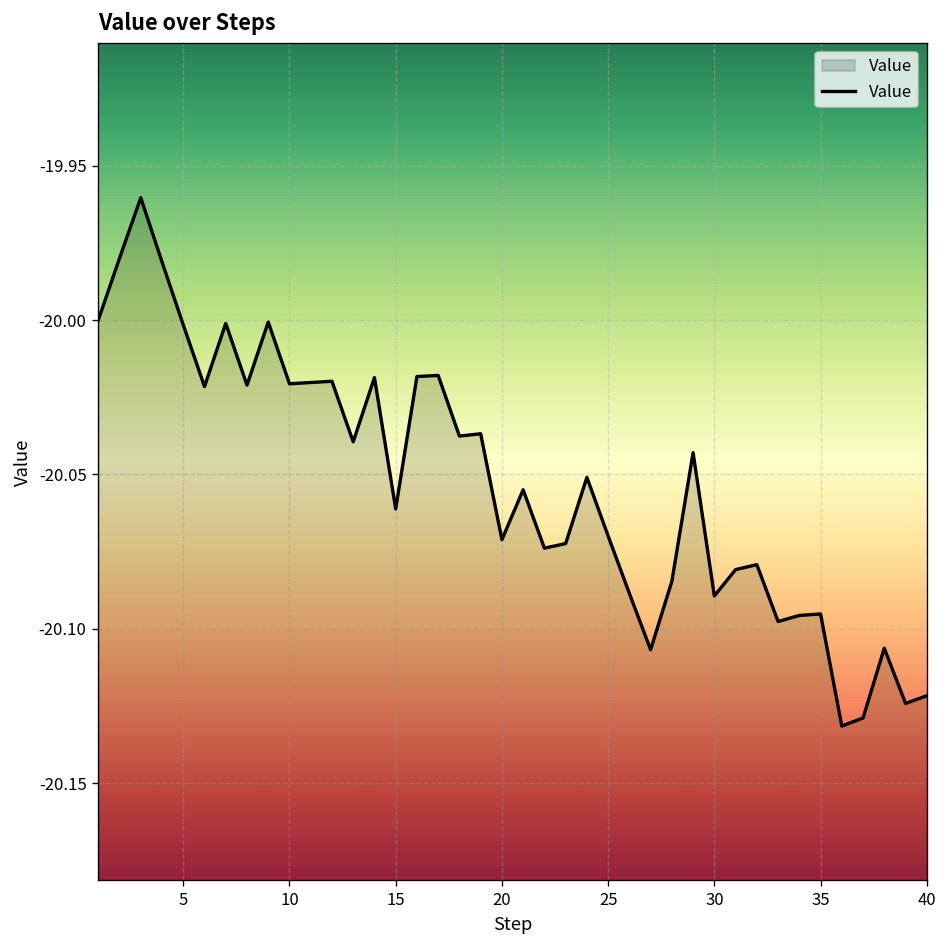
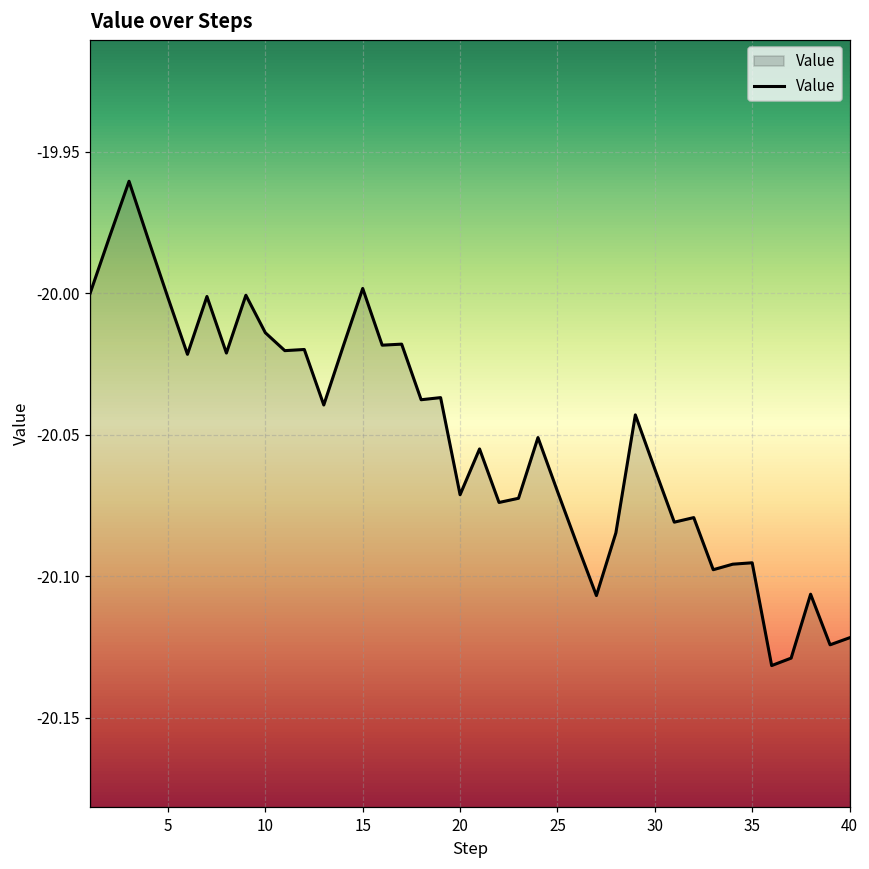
  {
    "5": -20.002,
-   "10": -20.021,
-   "15": -20.061,
+   "10": -20.014,
+   "15": -19.998,
    "20": -20.071,
    "25": -20.070,
-   "30": -20.089,
+   "30": -20.062,
    "35": -20.095,
    "40": -20.122
  }
